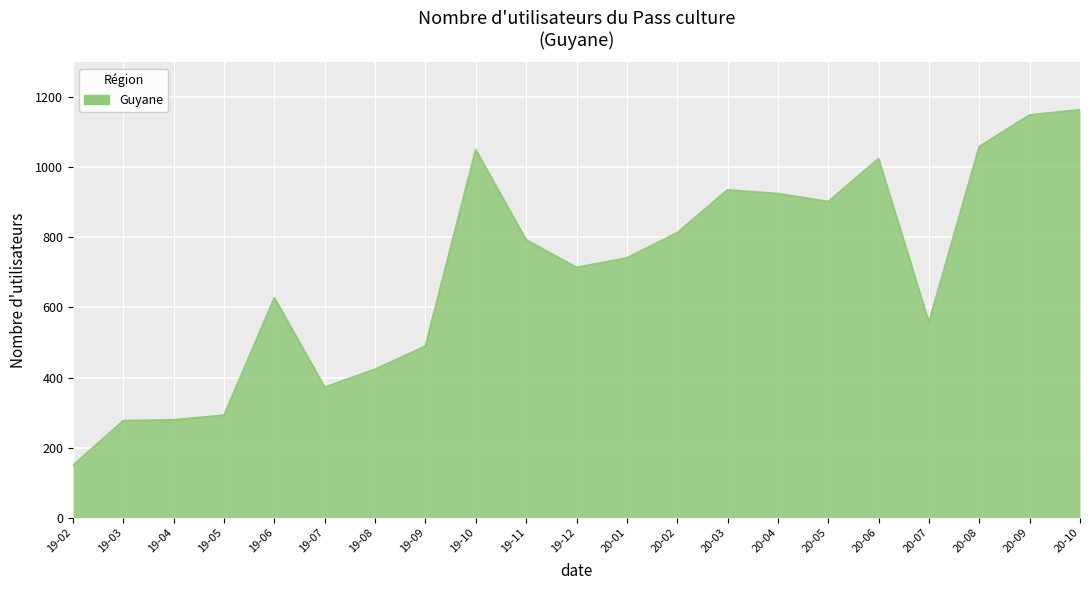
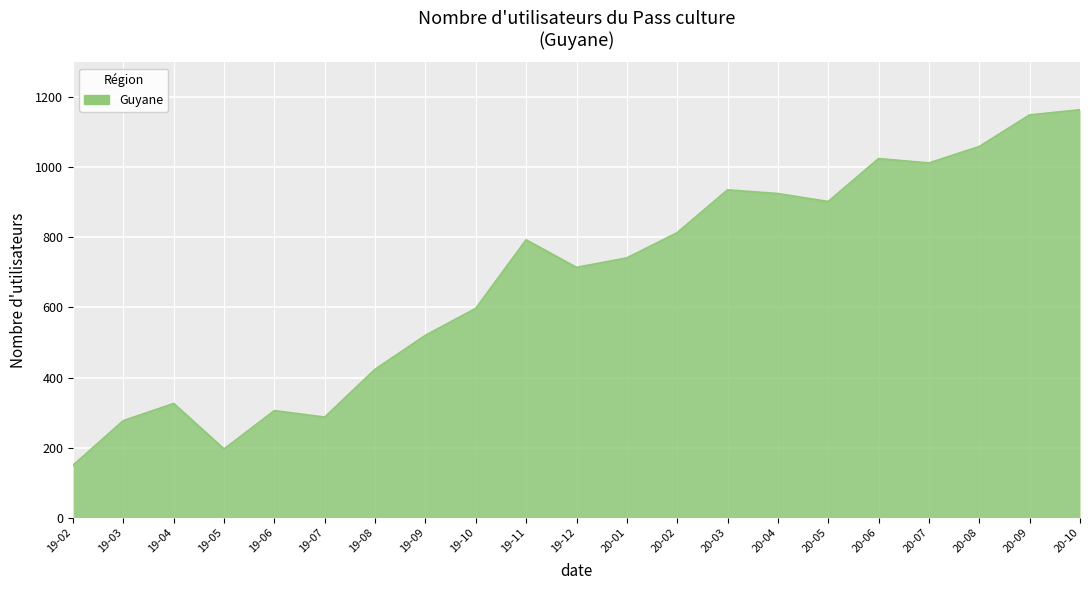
  {
    "19-02": 150,
    "19-03": 280,
-   "19-04": 280,
-   "19-05": 290,
-   "19-06": 630,
-   "19-07": 370,
+   "19-04": 330,
+   "19-05": 200,
+   "19-06": 310,
+   "19-07": 290,
    "19-08": 420,
-   "19-09": 490,
-   "19-10": 1050,
+   "19-09": 520,
+   "19-10": 600,
    "19-11": 790,
    "19-12": 710,
    "20-01": 740,
    "20-02": 810,
    "20-03": 940,
    "20-04": 920,
    "20-05": 900,
    "20-06": 1020,
-   "20-07": 560,
+   "20-07": 1010,
    "20-08": 1060,
    "20-09": 1150,
    "20-10": 1160
  }
